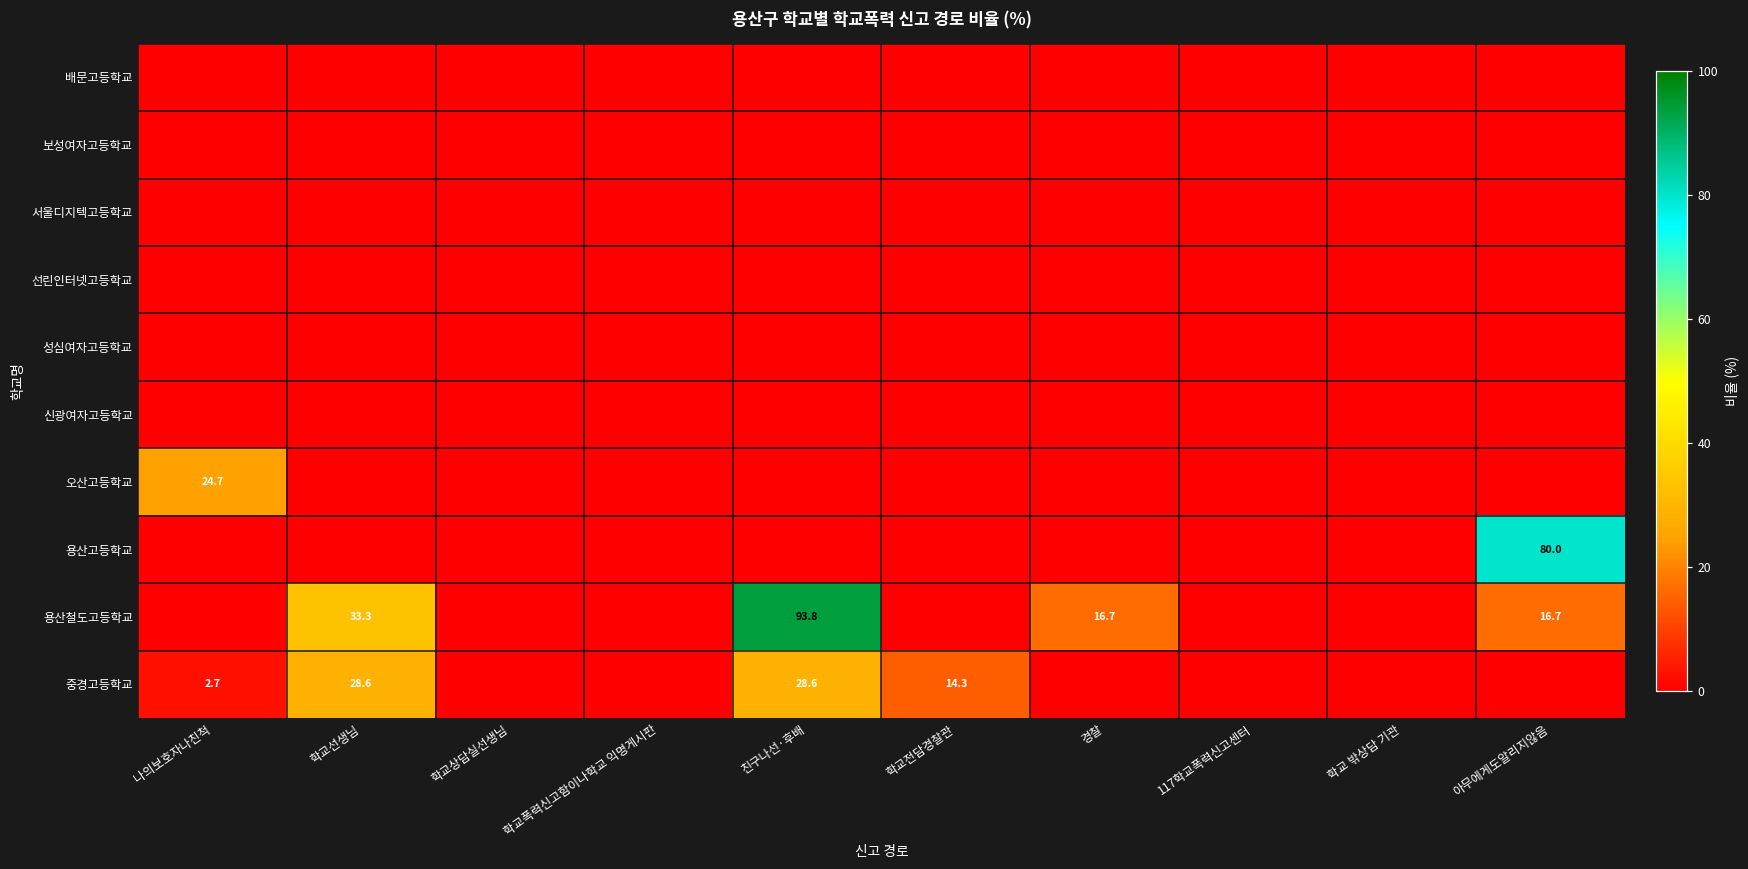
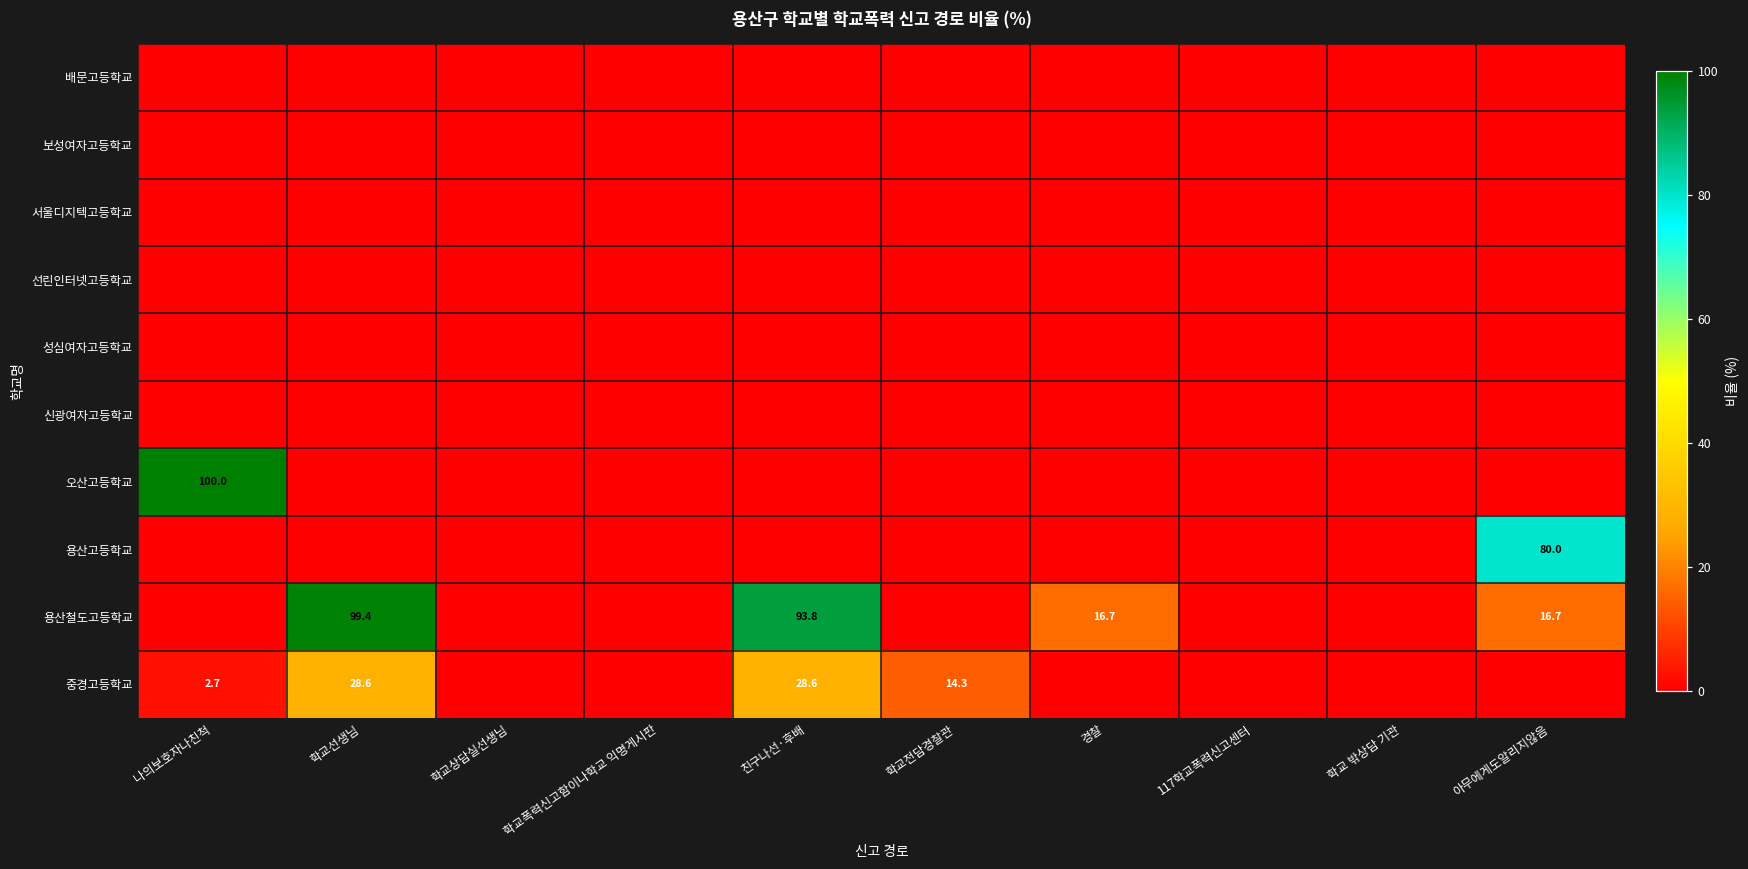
  {
    "오산고등학교": {
-     "나의보호자나친척": 24.7
+     "나의보호자나친척": 100.0
    },
    "용산고등학교": {
      "아무에게도알리지않음": 80.0
    },
    "용산철도고등학교": {
-     "학교선생님": 33.3,
+     "학교선생님": 99.4,
      "친구나선·후배": 93.8,
      "경찰": 16.7,
      "아무에게도알리지않음": 16.7
    },
    "중경고등학교": {
      "나의보호자나친척": 2.7,
      "학교선생님": 28.6,
      "친구나선·후배": 28.6,
      "학교전담경찰관": 14.3
    }
  }
